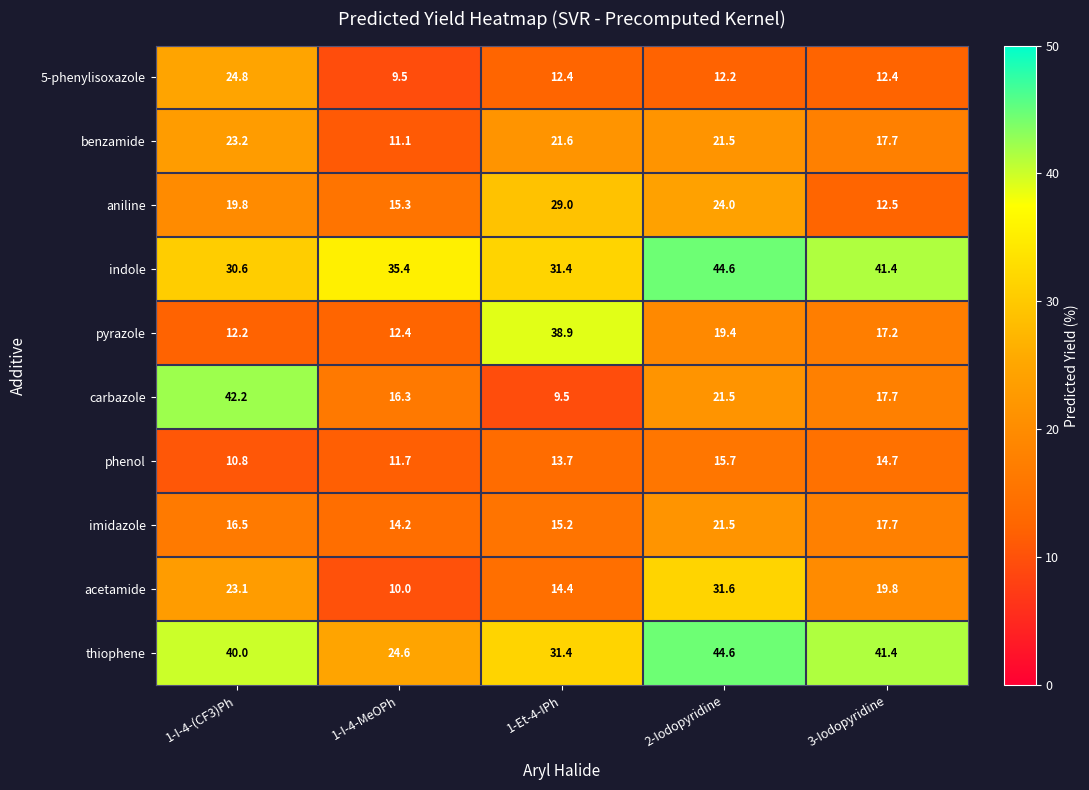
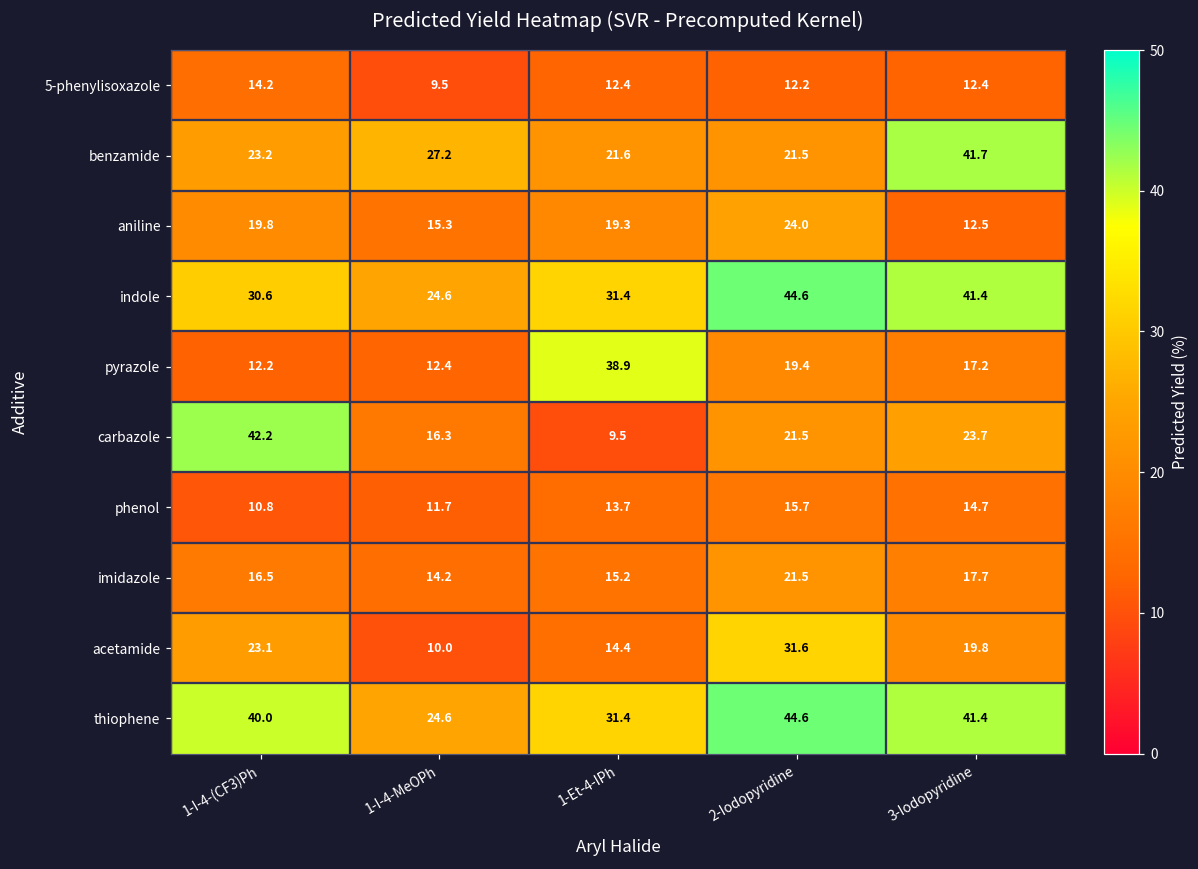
  {
    "5-phenylisoxazole": {
-     "1-I-4-(CF3)Ph": 24.8,
+     "1-I-4-(CF3)Ph": 14.2,
      "1-I-4-MeOPh": 9.5,
      "1-Et-4-IPh": 12.4,
      "2-Iodopyridine": 12.2,
      "3-Iodopyridine": 12.4
    },
    "benzamide": {
      "1-I-4-(CF3)Ph": 23.2,
-     "1-I-4-MeOPh": 11.1,
+     "1-I-4-MeOPh": 27.2,
      "1-Et-4-IPh": 21.6,
      "2-Iodopyridine": 21.5,
-     "3-Iodopyridine": 17.7
+     "3-Iodopyridine": 41.7
    },
    "aniline": {
      "1-I-4-(CF3)Ph": 19.8,
      "1-I-4-MeOPh": 15.3,
-     "1-Et-4-IPh": 29.0,
+     "1-Et-4-IPh": 19.3,
      "2-Iodopyridine": 24.0,
      "3-Iodopyridine": 12.5
    },
    "indole": {
      "1-I-4-(CF3)Ph": 30.6,
-     "1-I-4-MeOPh": 35.4,
+     "1-I-4-MeOPh": 24.6,
      "1-Et-4-IPh": 31.4,
      "2-Iodopyridine": 44.6,
      "3-Iodopyridine": 41.4
    },
    "pyrazole": {
      "1-I-4-(CF3)Ph": 12.2,
      "1-I-4-MeOPh": 12.4,
      "1-Et-4-IPh": 38.9,
      "2-Iodopyridine": 19.4,
      "3-Iodopyridine": 17.2
    },
    "carbazole": {
      "1-I-4-(CF3)Ph": 42.2,
      "1-I-4-MeOPh": 16.3,
      "1-Et-4-IPh": 9.5,
      "2-Iodopyridine": 21.5,
-     "3-Iodopyridine": 17.7
+     "3-Iodopyridine": 23.7
    },
    "phenol": {
      "1-I-4-(CF3)Ph": 10.8,
      "1-I-4-MeOPh": 11.7,
      "1-Et-4-IPh": 13.7,
      "2-Iodopyridine": 15.7,
      "3-Iodopyridine": 14.7
    },
    "imidazole": {
      "1-I-4-(CF3)Ph": 16.5,
      "1-I-4-MeOPh": 14.2,
      "1-Et-4-IPh": 15.2,
      "2-Iodopyridine": 21.5,
      "3-Iodopyridine": 17.7
    },
    "acetamide": {
      "1-I-4-(CF3)Ph": 23.1,
      "1-I-4-MeOPh": 10.0,
      "1-Et-4-IPh": 14.4,
      "2-Iodopyridine": 31.6,
      "3-Iodopyridine": 19.8
    },
    "thiophene": {
      "1-I-4-(CF3)Ph": 40.0,
      "1-I-4-MeOPh": 24.6,
      "1-Et-4-IPh": 31.4,
      "2-Iodopyridine": 44.6,
      "3-Iodopyridine": 41.4
    }
  }
